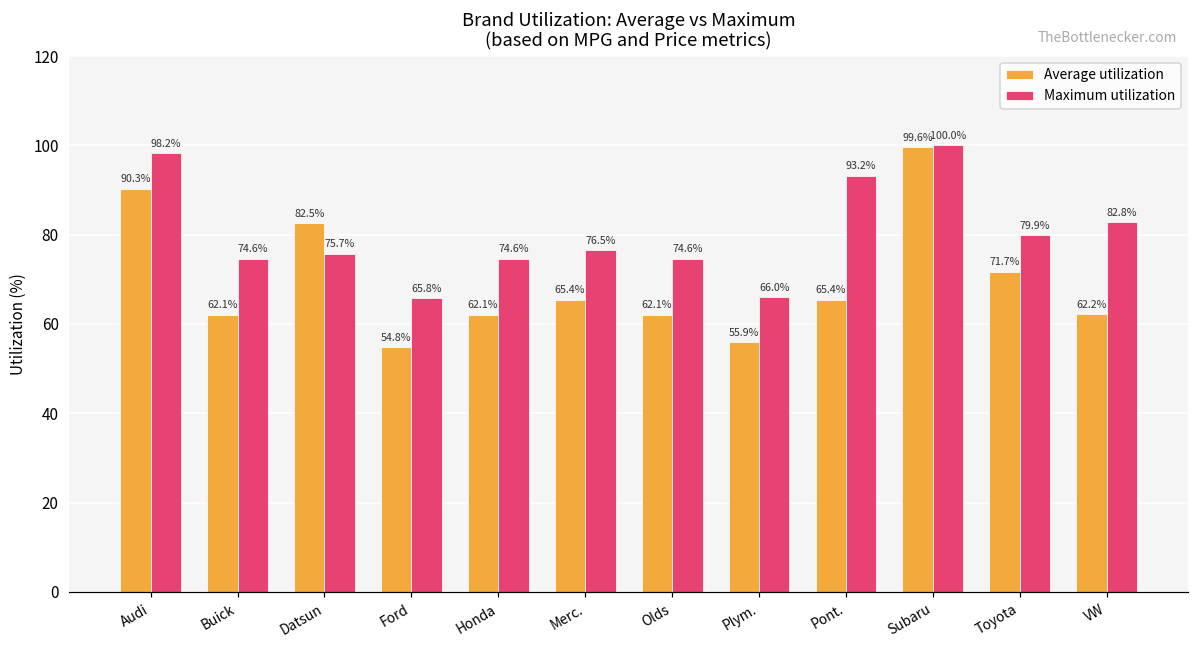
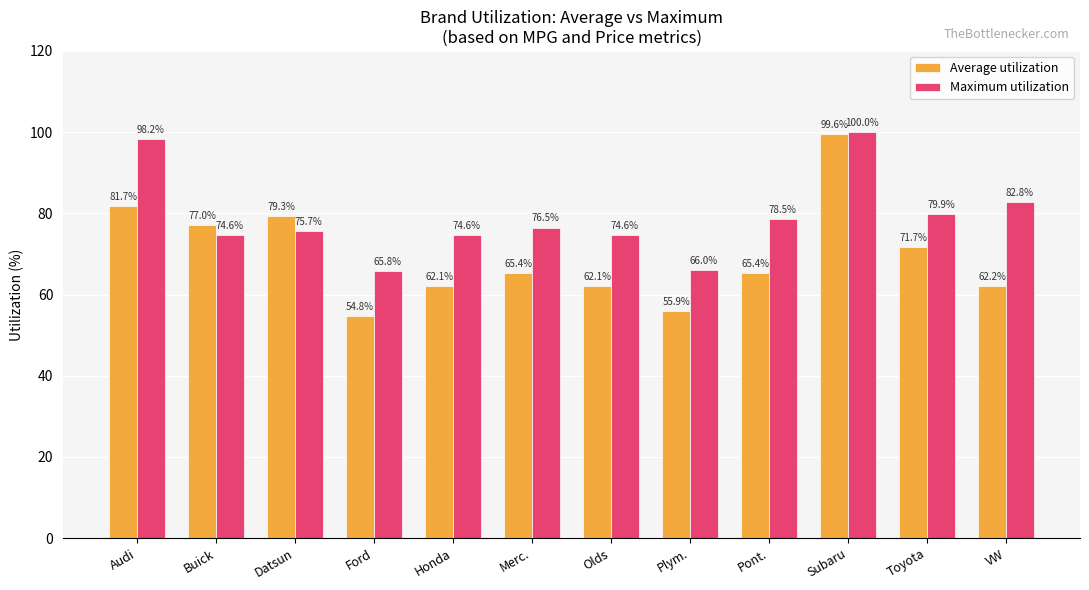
  {
    "Average utilization": {
-     "Audi": "90.3%",
-     "Buick": "62.1%",
-     "Datsun": "82.5%",
+     "Audi": "81.7%",
+     "Buick": "77.0%",
+     "Datsun": "79.3%",
      "Ford": "54.8%",
      "Honda": "62.1%",
      "Merc.": "65.4%",
      "Olds": "62.1%",
      "Plym.": "55.9%",
      "Pont.": "65.4%",
      "Subaru": "99.6%",
      "Toyota": "71.7%",
      "VW": "62.2%"
    },
    "Maximum utilization": {
      "Audi": "98.2%",
      "Buick": "74.6%",
      "Datsun": "75.7%",
      "Ford": "65.8%",
      "Honda": "74.6%",
      "Merc.": "76.5%",
      "Olds": "74.6%",
      "Plym.": "66.0%",
-     "Pont.": "93.2%",
+     "Pont.": "78.5%",
      "Subaru": "100.0%",
      "Toyota": "79.9%",
      "VW": "82.8%"
    }
  }
